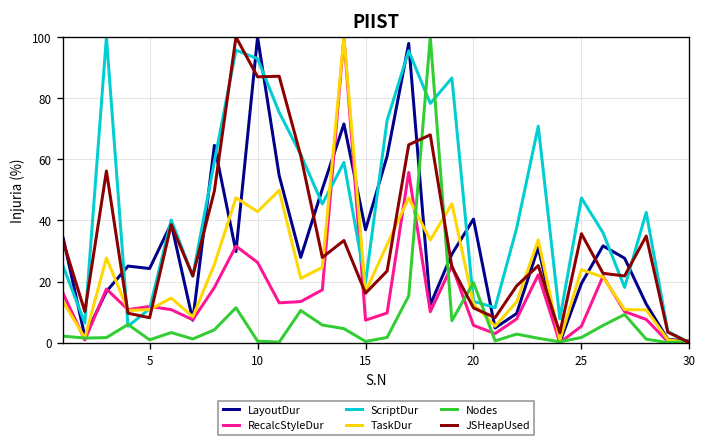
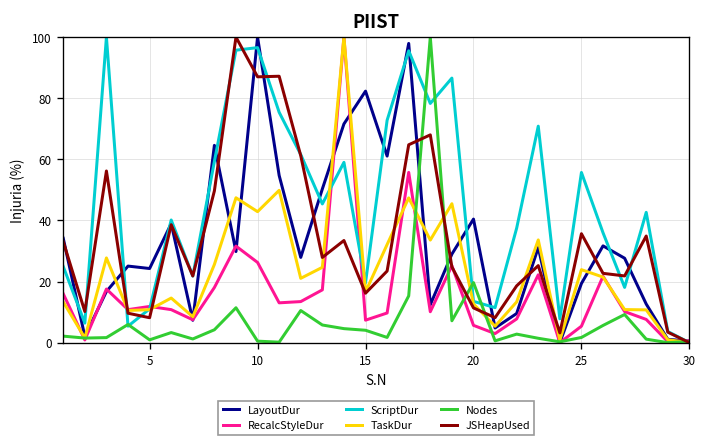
  {
    "LayoutDur": {
      "5": 24,
      "10": 100,
-     "15": 37,
+     "15": 82,
      "20": 40,
      "25": 19
    },
    "RecalcStyleDur": {
      "10": 26,
      "15": 7,
      "20": 6,
      "25": 5
    },
    "ScriptDur": {
-     "10": 93,
+     "10": 97,
      "15": 20,
-     "25": 47
+     "25": 56
    },
    "TaskDur": {
      "10": 43,
      "25": 24
    },
    "Nodes": {
      "5": 1,
      "10": 0,
-     "15": 0,
+     "15": 4,
      "20": 20,
      "25": 2
    },
    "JSHeapUsed": {
      "5": 8,
      "10": 87,
      "20": 11,
      "25": 36
    }
  }
